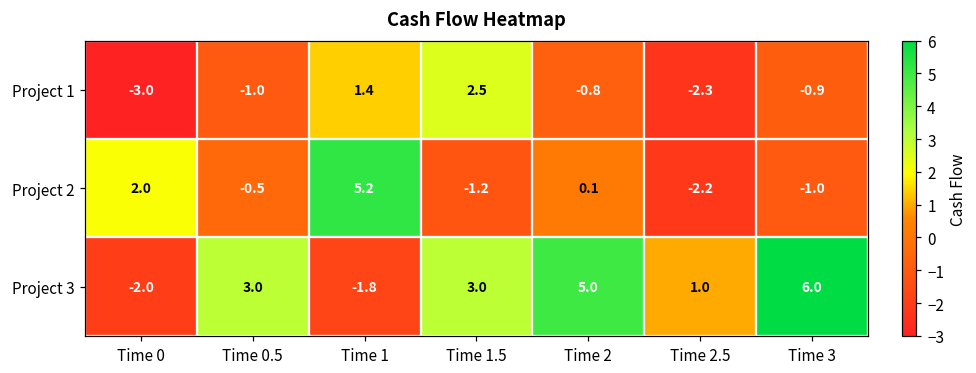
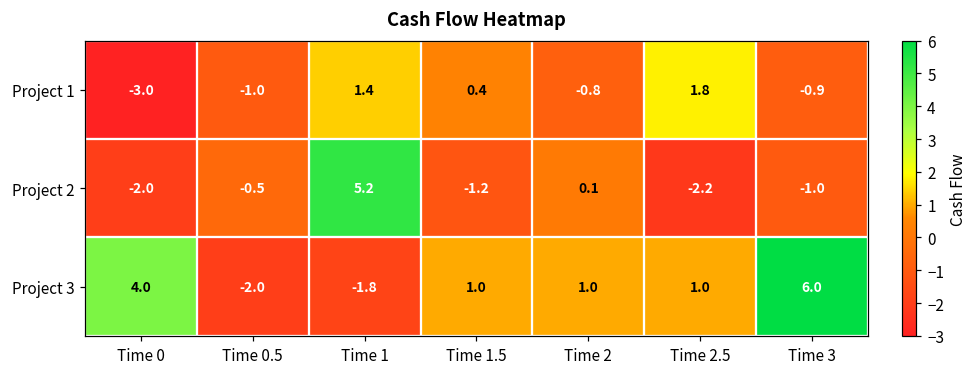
  {
    "Project 1": {
      "Time 0": -3.0,
      "Time 0.5": -1.0,
      "Time 1": 1.4,
-     "Time 1.5": 2.5,
+     "Time 1.5": 0.4,
      "Time 2": -0.8,
-     "Time 2.5": -2.3,
+     "Time 2.5": 1.8,
      "Time 3": -0.9
    },
    "Project 2": {
-     "Time 0": 2.0,
+     "Time 0": -2.0,
      "Time 0.5": -0.5,
      "Time 1": 5.2,
      "Time 1.5": -1.2,
      "Time 2": 0.1,
      "Time 2.5": -2.2,
      "Time 3": -1.0
    },
    "Project 3": {
-     "Time 0": -2.0,
-     "Time 0.5": 3.0,
+     "Time 0": 4.0,
+     "Time 0.5": -2.0,
      "Time 1": -1.8,
-     "Time 1.5": 3.0,
-     "Time 2": 5.0,
+     "Time 1.5": 1.0,
+     "Time 2": 1.0,
      "Time 2.5": 1.0,
      "Time 3": 6.0
    }
  }
